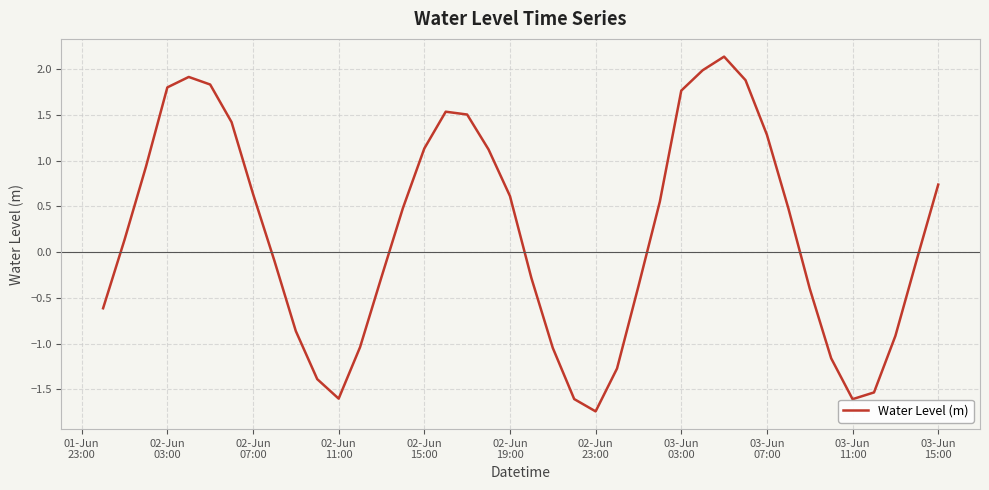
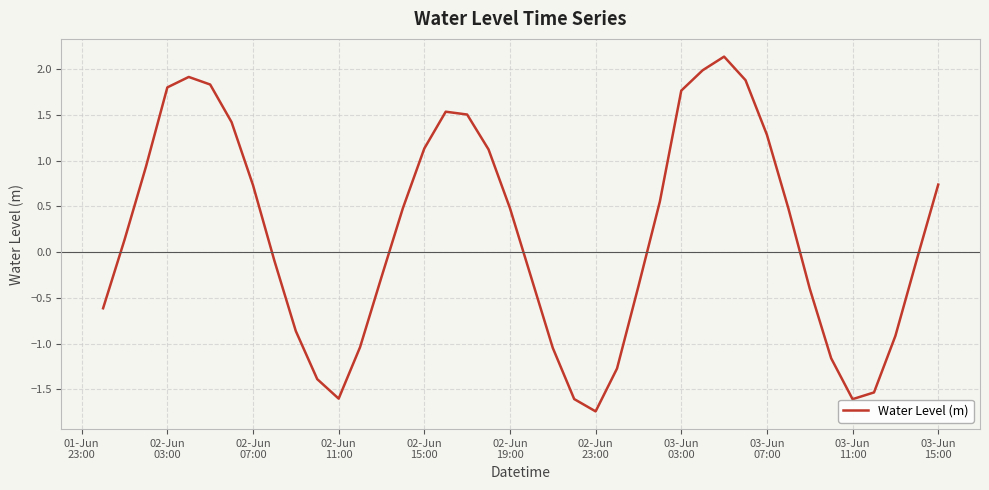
  {
    "02-Jun 03:00": 1.8,
-   "02-Jun 07:00": 0.6,
+   "02-Jun 07:00": 0.7,
    "02-Jun 11:00": -1.6,
    "02-Jun 15:00": 1.1,
-   "02-Jun 19:00": 0.6,
+   "02-Jun 19:00": 0.5,
    "02-Jun 23:00": -1.7,
    "03-Jun 03:00": 1.8,
    "03-Jun 07:00": 1.3,
    "03-Jun 11:00": -1.6,
    "03-Jun 15:00": 0.7
  }
